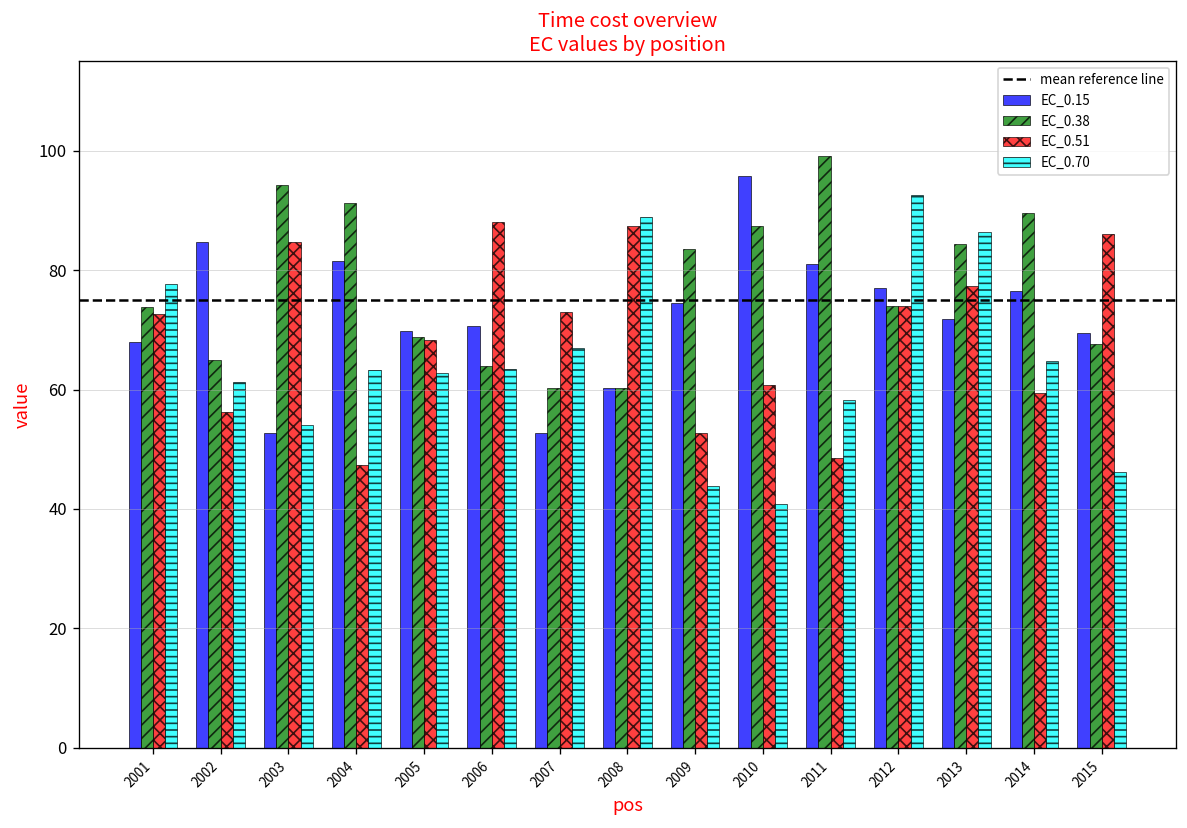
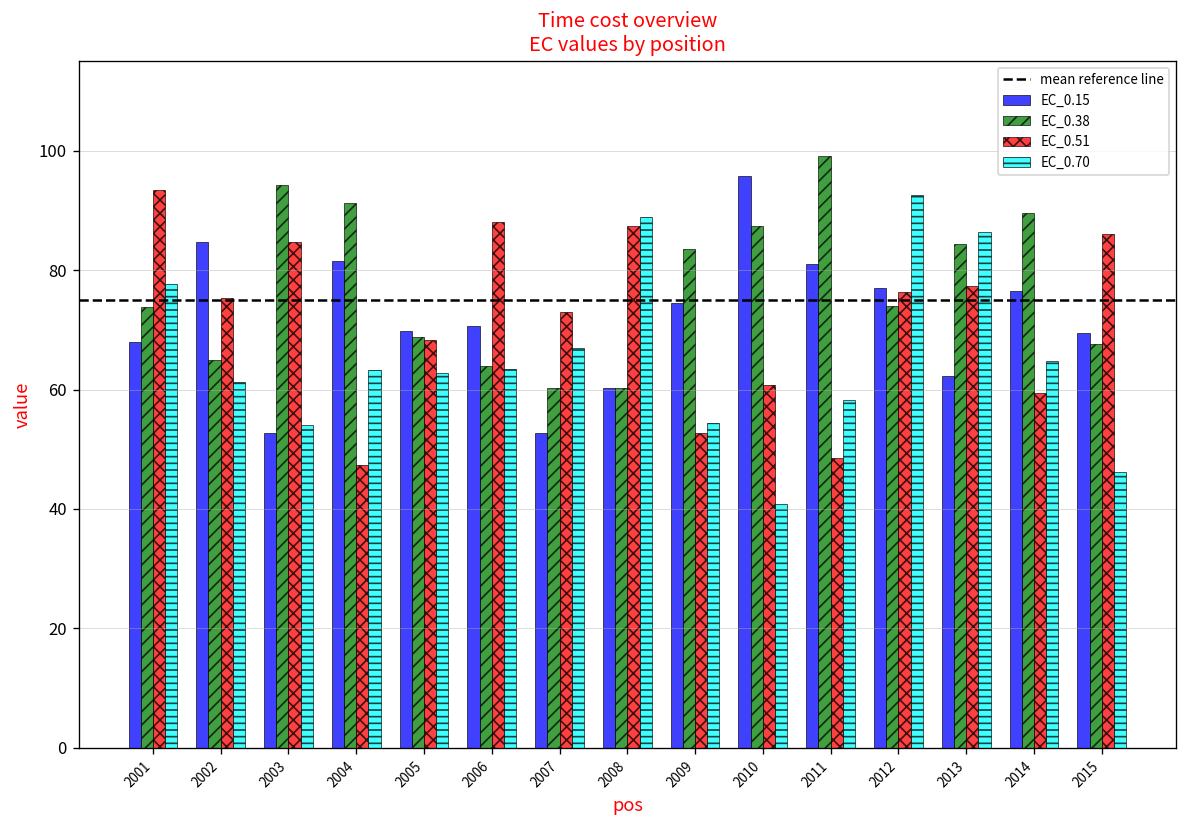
  {
    "EC_0.15": {
      "2001": 68,
      "2002": 85,
      "2003": 53,
      "2004": 82,
      "2005": 70,
      "2006": 71,
      "2007": 53,
      "2008": 60,
      "2009": 75,
      "2010": 96,
      "2011": 81,
      "2012": 77,
-     "2013": 72,
+     "2013": 62,
      "2014": 76,
      "2015": 69
    },
    "EC_0.38": {
      "2001": 74,
      "2002": 65,
      "2003": 94,
      "2004": 91,
      "2005": 69,
      "2006": 64,
      "2007": 60,
      "2008": 60,
      "2009": 84,
      "2010": 87,
      "2011": 99,
      "2012": 74,
      "2013": 84,
      "2014": 90,
      "2015": 68
    },
    "EC_0.51": {
-     "2001": 73,
-     "2002": 56,
+     "2001": 93,
+     "2002": 75,
      "2003": 85,
      "2004": 47,
      "2005": 68,
      "2006": 88,
      "2007": 73,
      "2008": 87,
      "2009": 53,
      "2010": 61,
      "2011": 49,
-     "2012": 74,
+     "2012": 76,
      "2013": 77,
      "2014": 59,
      "2015": 86
    },
    "EC_0.70": {
      "2001": 78,
      "2002": 61,
      "2003": 54,
      "2004": 63,
      "2005": 63,
      "2006": 63,
      "2007": 67,
      "2008": 89,
-     "2009": 44,
+     "2009": 54,
      "2010": 41,
      "2011": 58,
      "2012": 93,
      "2013": 86,
      "2014": 65,
      "2015": 46
    }
  }
